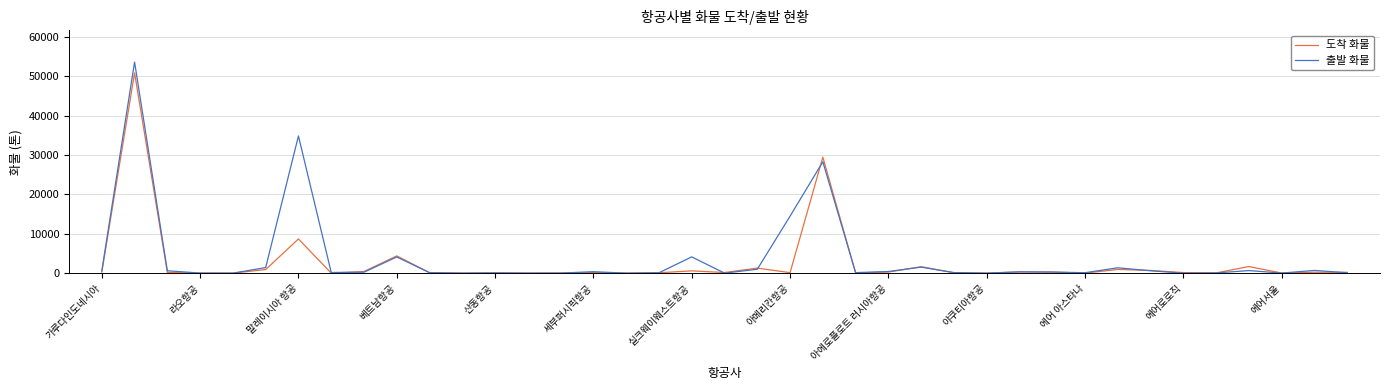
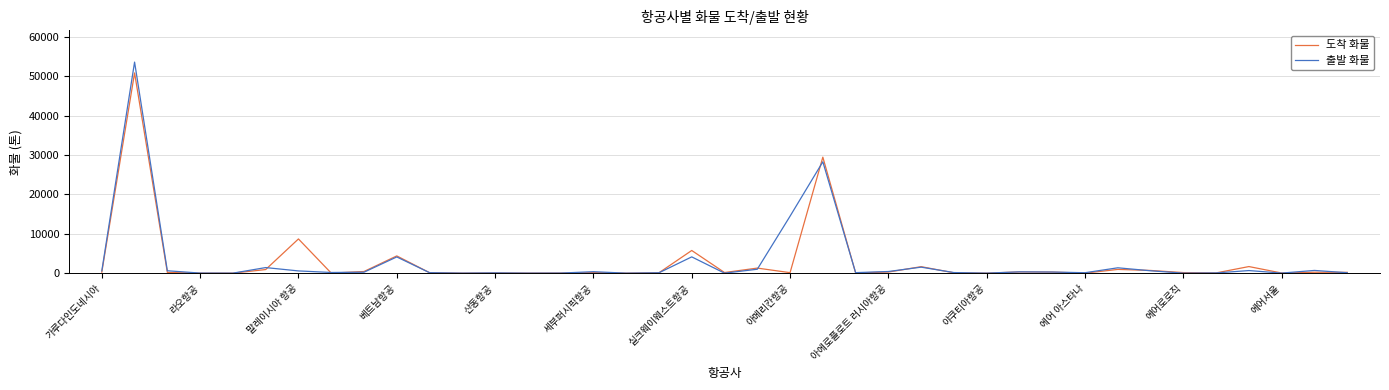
  {
    "도착 화물": {
      "말레이시아 항공": 9000,
-     "실크웨이웨스트항공": 1000,
+     "실크웨이웨스트항공": 6000,
      "아메리칸항공": 0
    },
    "출발 화물": {
-     "말레이시아 항공": 35000,
+     "말레이시아 항공": 1000,
      "실크웨이웨스트항공": 4000,
      "아메리칸항공": 14000
    }
  }
